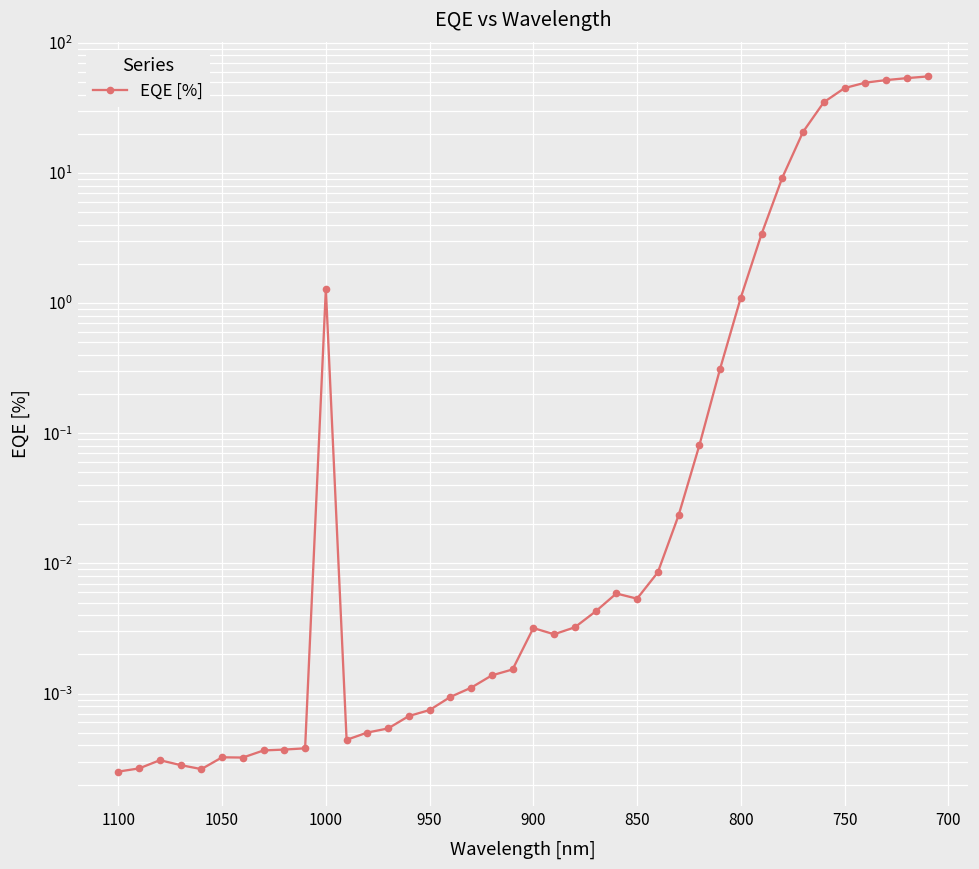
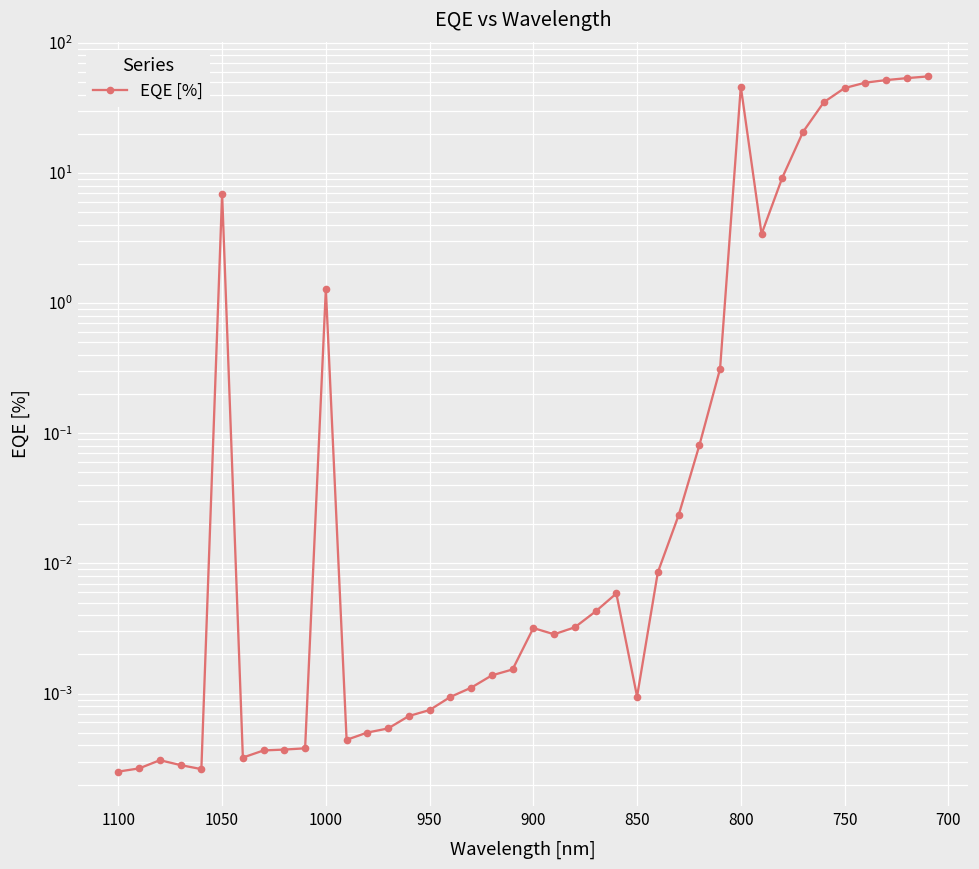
  {
    "1100": 0.00025,
-   "1050": 0.00032,
+   "1050": 7,
    "1000": 1.3,
    "950": 0.0007,
    "900": 0.0032,
-   "850": 0.005,
-   "800": 1.1,
+   "850": 0.0009,
+   "800": 46,
    "750": 45
  }
